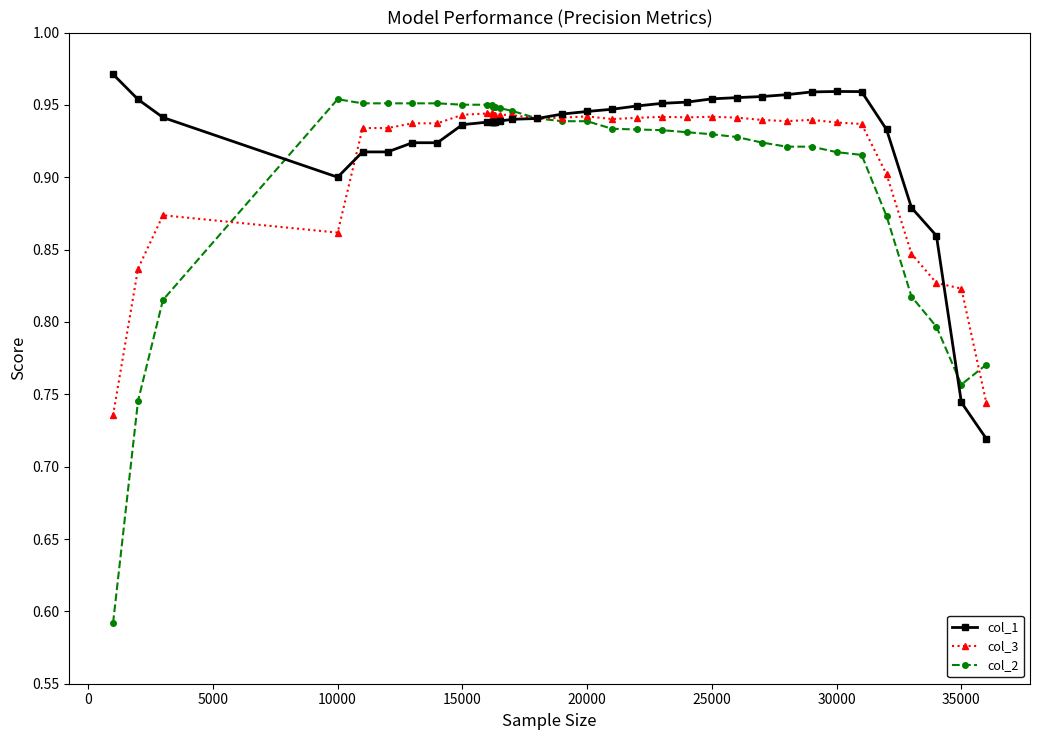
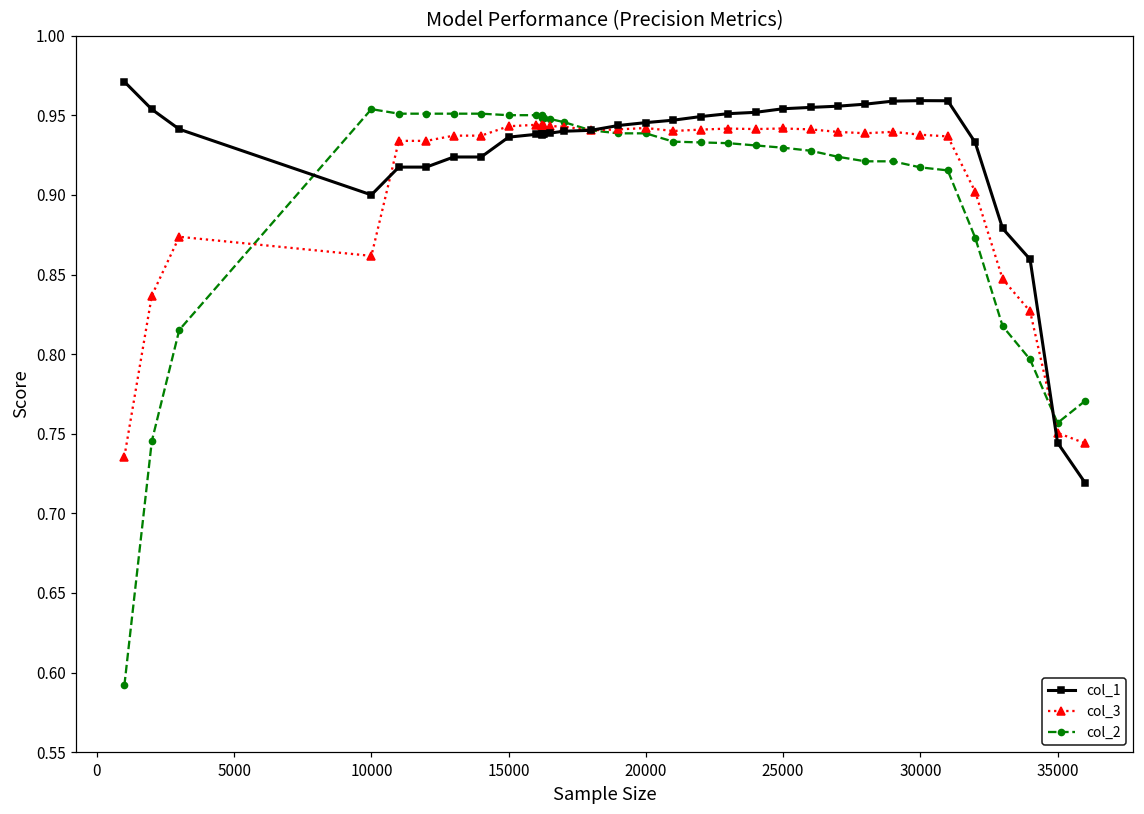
  {
    "col_1": {
      "10000": 0.900,
      "15000": 0.936,
      "20000": 0.945,
      "25000": 0.954,
      "30000": 0.959,
      "35000": 0.744
    },
    "col_3": {
      "10000": 0.862,
      "15000": 0.943,
      "20000": 0.942,
      "25000": 0.942,
      "30000": 0.938,
-     "35000": 0.823
+     "35000": 0.751
    },
    "col_2": {
      "10000": 0.954,
      "15000": 0.950,
      "20000": 0.939,
      "25000": 0.930,
      "30000": 0.917,
      "35000": 0.757
    }
  }
